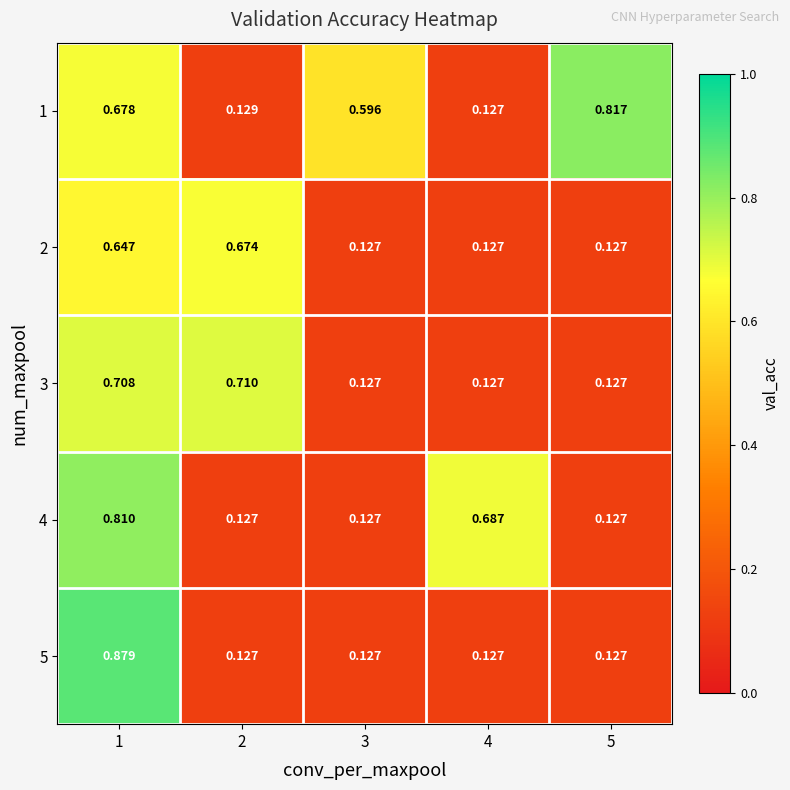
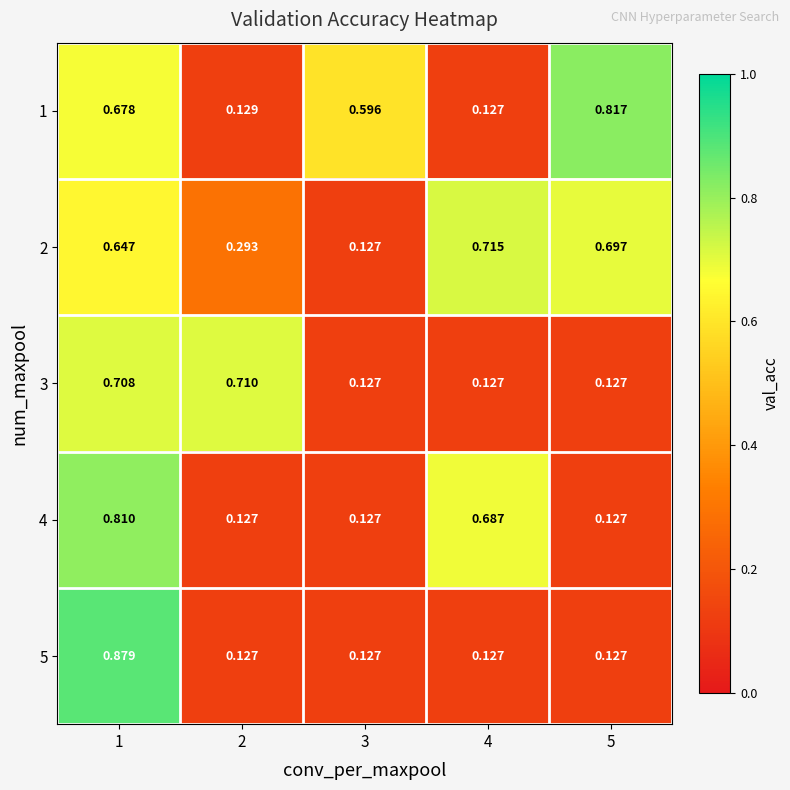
  {
    "1": {
      "1": 0.678,
      "2": 0.129,
      "3": 0.596,
      "4": 0.127,
      "5": 0.817
    },
    "2": {
      "1": 0.647,
-     "2": 0.674,
+     "2": 0.293,
      "3": 0.127,
-     "4": 0.127,
-     "5": 0.127
+     "4": 0.715,
+     "5": 0.697
    },
    "3": {
      "1": 0.708,
      "2": 0.710,
      "3": 0.127,
      "4": 0.127,
      "5": 0.127
    },
    "4": {
      "1": 0.810,
      "2": 0.127,
      "3": 0.127,
      "4": 0.687,
      "5": 0.127
    },
    "5": {
      "1": 0.879,
      "2": 0.127,
      "3": 0.127,
      "4": 0.127,
      "5": 0.127
    }
  }
